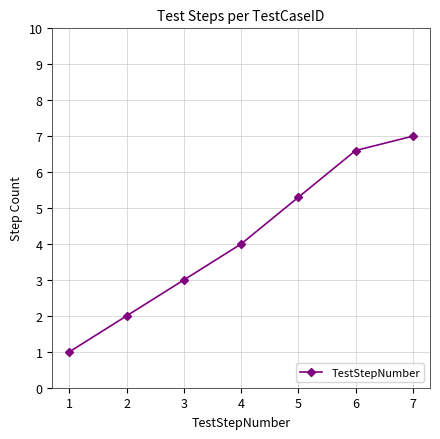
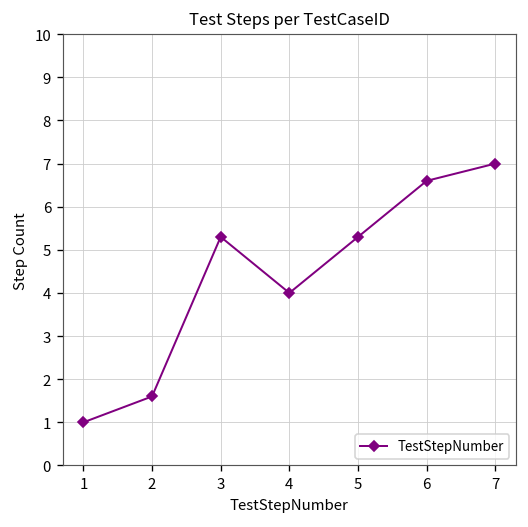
  {
    "1": 1.0,
-   "2": 2.0,
-   "3": 3.0,
+   "2": 1.6,
+   "3": 5.3,
    "4": 4.0,
    "5": 5.3,
    "6": 6.6,
    "7": 7.0
  }
